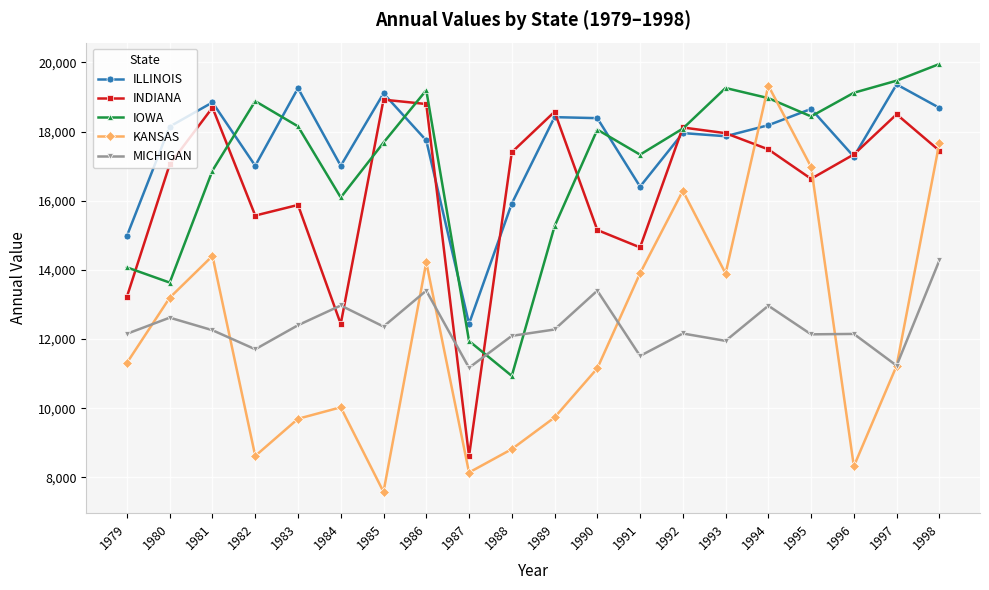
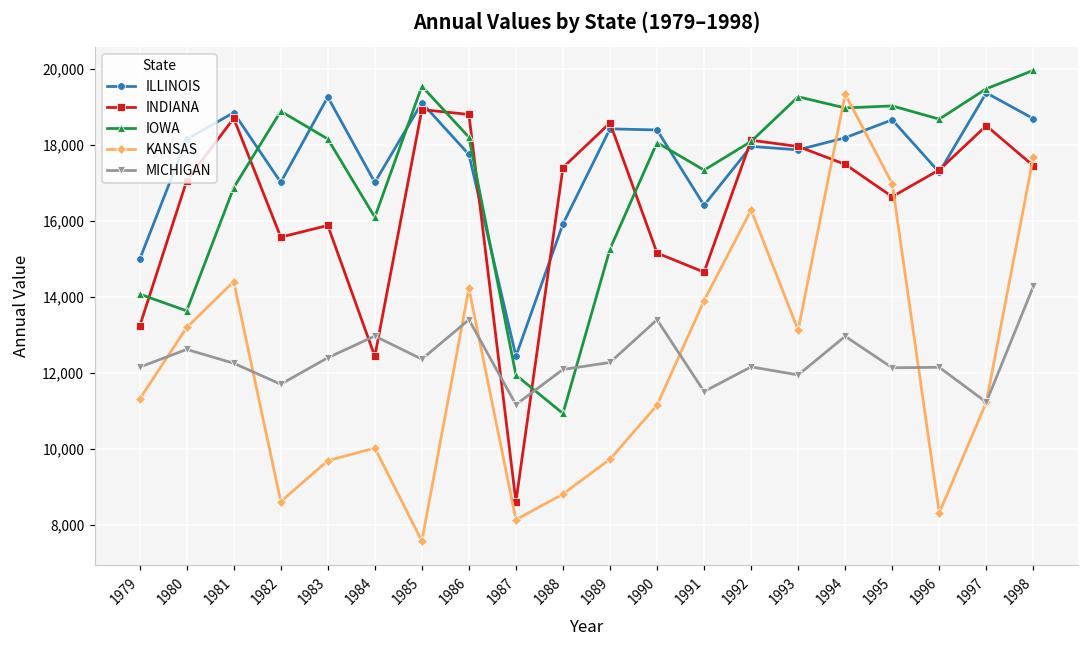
  {
    "ILLINOIS": {
      "1979": "15,000",
      "1981": "18,800",
      "1982": "17,000",
      "1983": "19,300",
      "1984": "17,000",
      "1985": "19,100",
      "1986": "17,700",
      "1987": "12,400",
      "1988": "15,900",
      "1989": "18,400",
      "1990": "18,400",
      "1991": "16,400",
      "1992": "18,000",
      "1993": "17,900",
      "1994": "18,200",
      "1995": "18,700",
      "1997": "19,400",
      "1998": "18,700"
    },
    "INDIANA": {
      "1979": "13,200",
      "1981": "18,700",
      "1982": "15,600",
      "1983": "15,900",
      "1984": "12,400",
      "1985": "18,900",
      "1986": "18,800",
      "1987": "8,600",
      "1988": "17,400",
      "1989": "18,600",
      "1990": "15,200",
      "1991": "14,700",
      "1993": "18,000",
      "1994": "17,500",
      "1995": "16,600",
      "1997": "18,500",
      "1998": "17,400"
    },
    "IOWA": {
      "1979": "14,100",
      "1980": "13,600",
      "1981": "16,900",
      "1982": "18,900",
      "1983": "18,200",
      "1984": "16,100",
-     "1985": "17,700",
-     "1986": "19,200",
+     "1985": "19,500",
+     "1986": "18,200",
      "1987": "11,900",
      "1988": "10,900",
      "1989": "15,300",
      "1990": "18,100",
      "1991": "17,300",
      "1993": "19,300",
      "1994": "19,000",
-     "1995": "18,400",
-     "1996": "19,100",
+     "1995": "19,000",
+     "1996": "18,700",
      "1997": "19,500",
      "1998": "20,000"
    },
    "KANSAS": {
      "1979": "11,300",
      "1980": "13,200",
      "1981": "14,400",
      "1982": "8,600",
      "1983": "9,700",
      "1984": "10,000",
      "1985": "7,600",
      "1986": "14,200",
      "1987": "8,100",
      "1988": "8,800",
      "1989": "9,700",
      "1990": "11,200",
      "1991": "13,900",
      "1992": "16,300",
-     "1993": "13,900",
+     "1993": "13,100",
      "1994": "19,300",
      "1995": "17,000",
      "1996": "8,300",
      "1998": "17,700"
    },
    "MICHIGAN": {
      "1979": "12,200",
      "1980": "12,600",
      "1981": "12,300",
      "1982": "11,700",
      "1983": "12,400",
      "1984": "13,000",
      "1985": "12,400",
      "1986": "13,400",
      "1987": "11,200",
      "1988": "12,100",
      "1989": "12,300",
      "1990": "13,400",
      "1991": "11,500",
      "1992": "12,200",
      "1993": "12,000",
      "1994": "13,000",
      "1995": "12,100",
      "1996": "12,200",
      "1998": "14,300"
    }
  }
